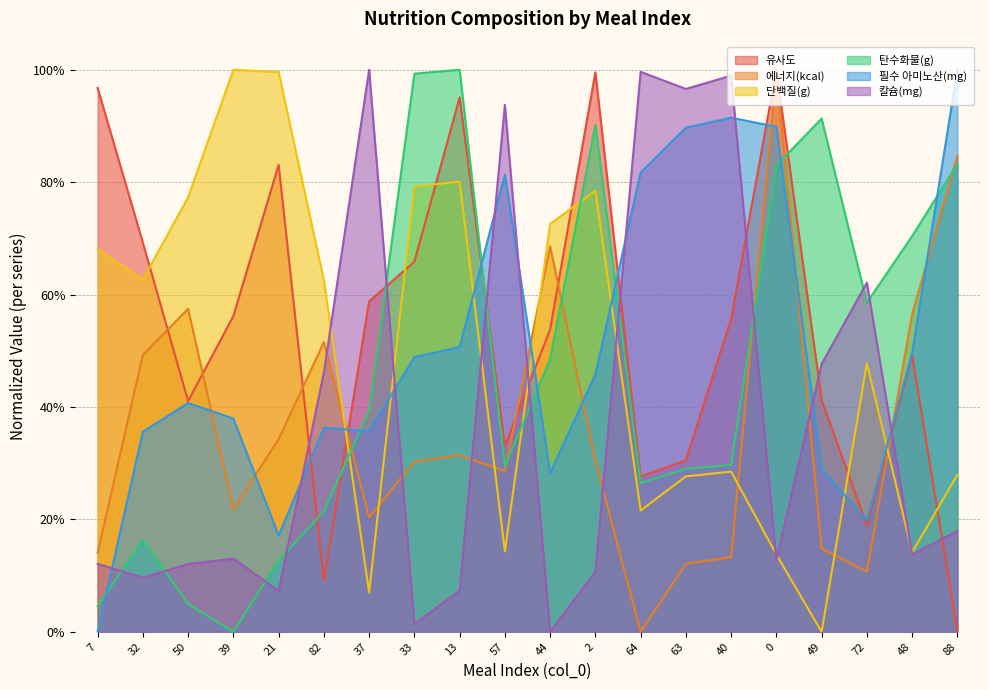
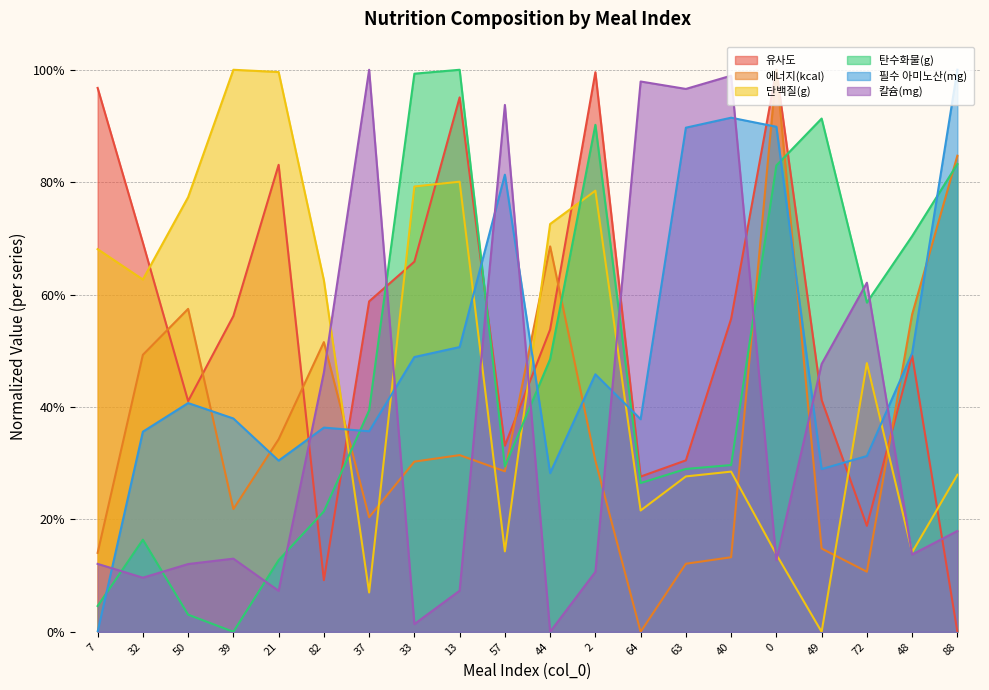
  {
    "단백질(g)": {
      "7": "68%",
      "32": "63%",
      "50": "77%",
      "39": "100%",
      "21": "100%",
      "82": "63%",
      "37": "7%",
      "33": "79%",
      "13": "80%",
      "57": "14%",
      "44": "73%",
      "2": "78%",
      "64": "22%",
      "63": "28%",
      "40": "29%",
      "0": "14%",
      "49": "0%",
      "72": "48%",
      "88": "28%"
    },
    "탄수화물(g)": {
      "7": "5%",
      "32": "16%",
-     "50": "5%",
+     "50": "3%",
      "39": "0%",
      "21": "13%",
      "82": "21%",
      "37": "39%",
      "33": "99%",
      "13": "100%",
      "57": "29%",
      "44": "49%",
      "2": "90%",
      "64": "26%",
      "63": "29%",
      "40": "30%",
      "0": "83%",
      "49": "91%",
      "72": "59%",
      "48": "70%",
      "88": "83%"
    },
    "필수 아미노산(mg)": {
      "7": "0%",
      "32": "36%",
      "39": "38%",
-     "21": "17%",
+     "21": "30%",
      "82": "36%",
      "37": "36%",
      "33": "49%",
      "13": "51%",
      "57": "81%",
      "44": "28%",
      "2": "46%",
-     "64": "82%",
+     "64": "38%",
      "63": "90%",
      "40": "91%",
      "0": "90%",
      "49": "29%",
-     "72": "20%"
+     "72": "31%"
    },
    "칼슘(mg)": {
      "7": "12%",
      "32": "10%",
      "50": "12%",
      "39": "13%",
      "21": "7%",
      "82": "46%",
      "37": "100%",
      "33": "1%",
      "13": "7%",
      "57": "94%",
      "44": "0%",
      "2": "11%",
-     "64": "100%",
+     "64": "98%",
      "63": "97%",
      "0": "13%",
      "49": "48%",
      "72": "62%",
      "88": "18%"
    }
  }
